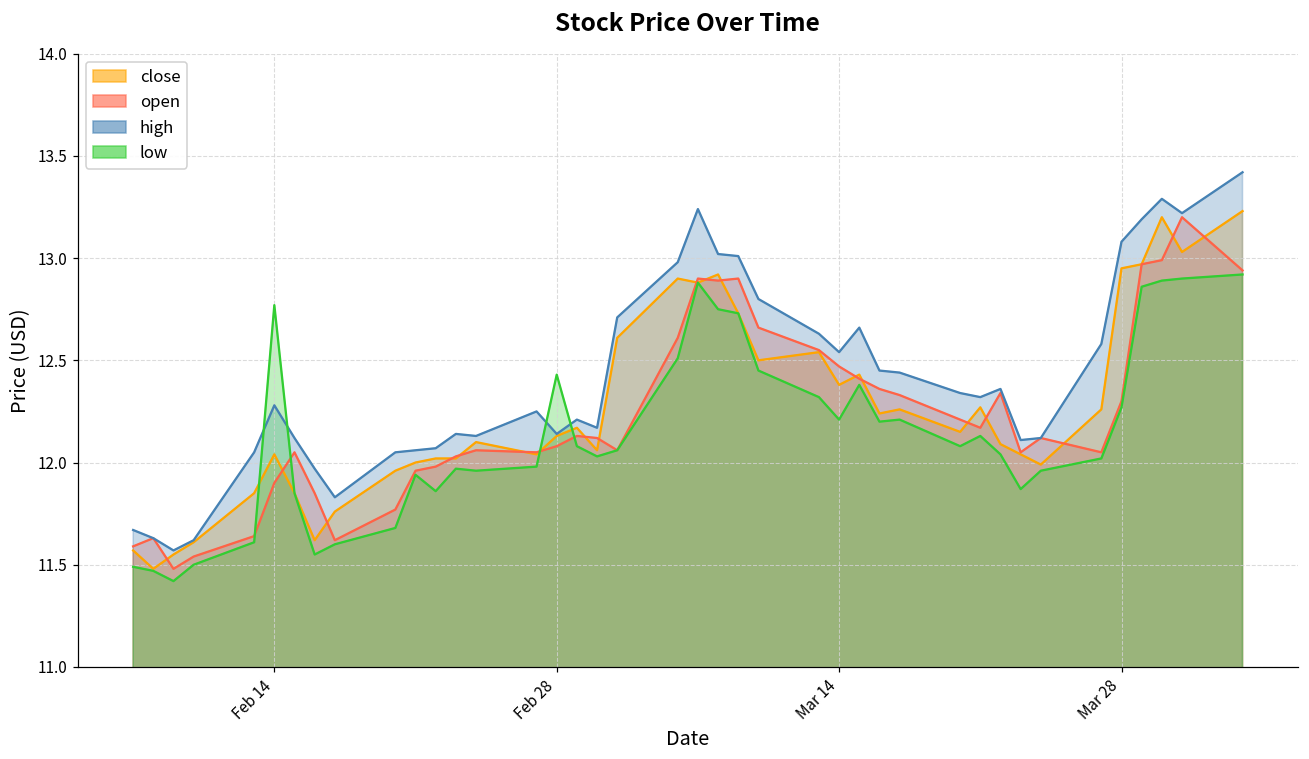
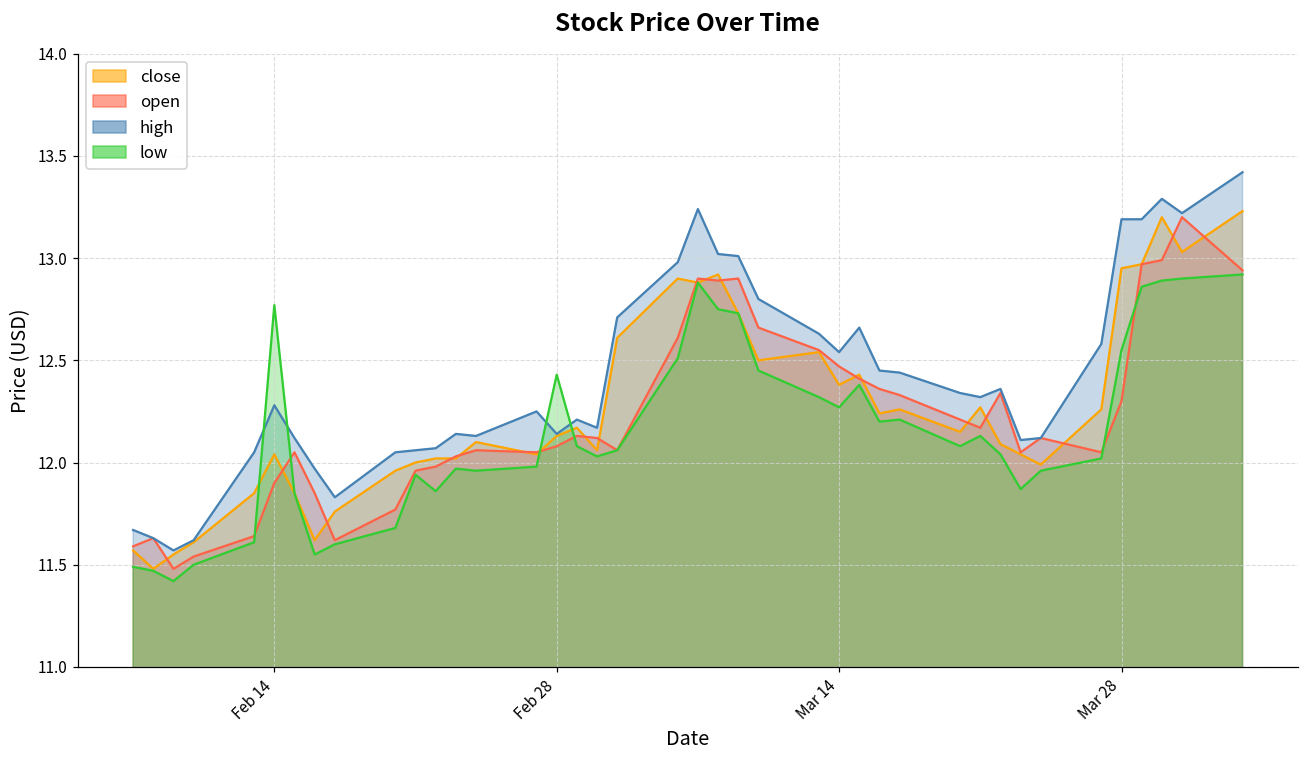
  {
    "high": {
      "Feb 14": 12.28,
      "Mar 14": 12.54,
-     "Mar 28": 13.08
+     "Mar 28": 13.19
    },
    "low": {
      "Feb 14": 12.77,
      "Feb 28": 12.43,
-     "Mar 14": 12.21,
-     "Mar 28": 12.27
+     "Mar 14": 12.27,
+     "Mar 28": 12.55
    }
  }
